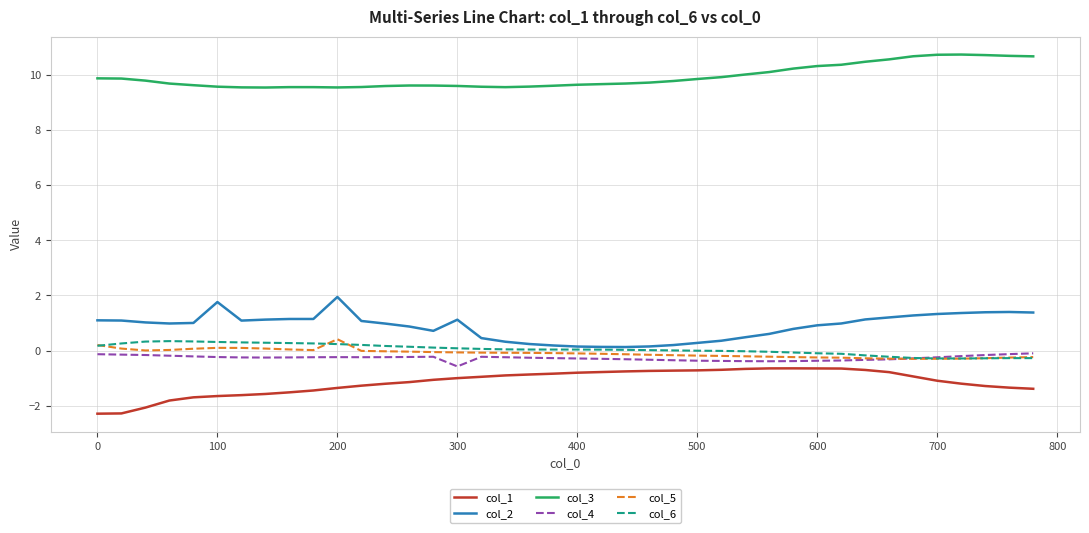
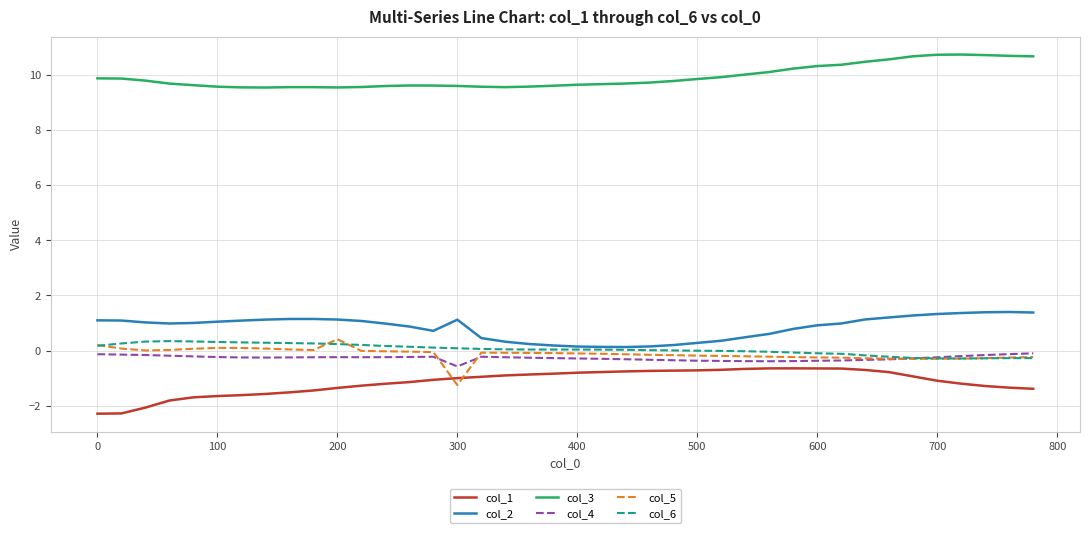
  {
    "col_1": {
      "0": -2.3,
      "100": -1.6,
      "200": -1.4,
      "300": -1.0,
      "400": -0.8,
      "500": -0.7,
      "600": -0.6,
      "700": -1.1
    },
    "col_2": {
      "0": 1.1,
-     "100": 1.8,
-     "200": 1.9,
+     "100": 1.0,
+     "200": 1.1,
      "300": 1.1,
      "400": 0.1,
      "500": 0.3,
      "600": 0.9,
      "700": 1.3
    },
    "col_4": {
      "0": -0.1,
      "100": -0.2,
      "200": -0.2,
      "300": -0.6,
      "400": -0.3,
      "500": -0.4,
      "600": -0.4
    },
    "col_5": {
      "100": 0.1,
      "200": 0.4,
-     "300": -0.1,
+     "300": -1.2,
      "400": -0.1,
      "500": -0.2,
      "600": -0.2
    }
  }
